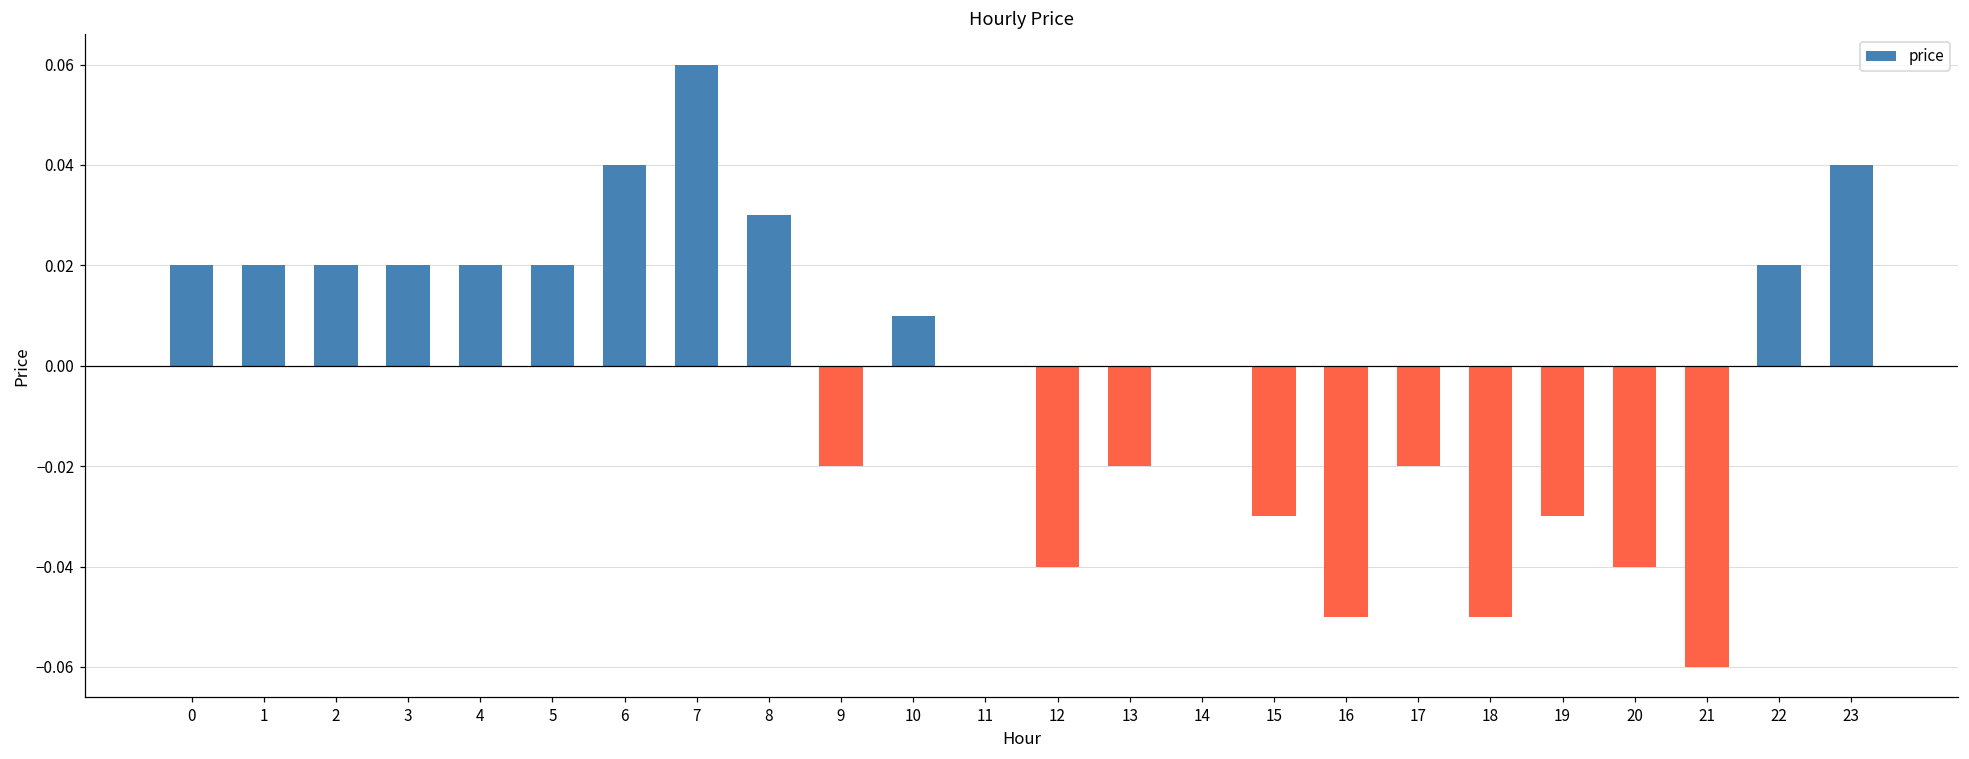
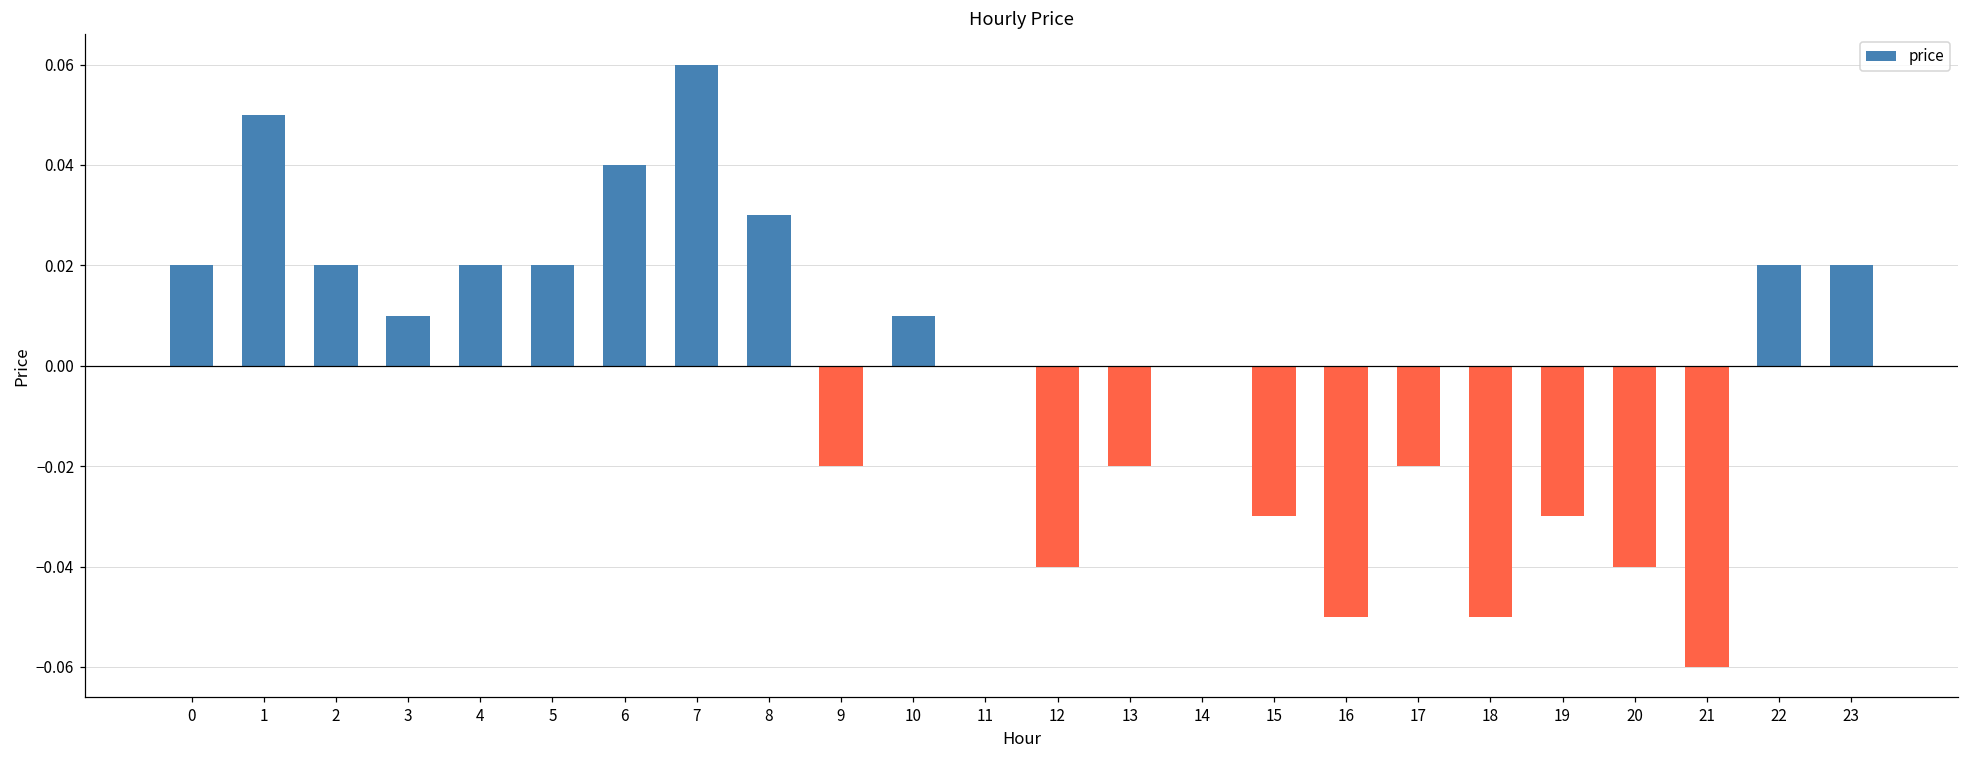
  {
    "0": 0.02,
-   "1": 0.02,
+   "1": 0.05,
    "2": 0.02,
-   "3": 0.02,
+   "3": 0.01,
    "4": 0.02,
    "5": 0.02,
    "6": 0.04,
    "7": 0.06,
    "8": 0.03,
    "9": -0.02,
    "10": 0.01,
    "11": 0.00,
    "12": -0.04,
    "13": -0.02,
    "14": 0.00,
    "15": -0.03,
    "16": -0.05,
    "17": -0.02,
    "18": -0.05,
    "19": -0.03,
    "20": -0.04,
    "21": -0.06,
    "22": 0.02,
-   "23": 0.04
+   "23": 0.02
  }
